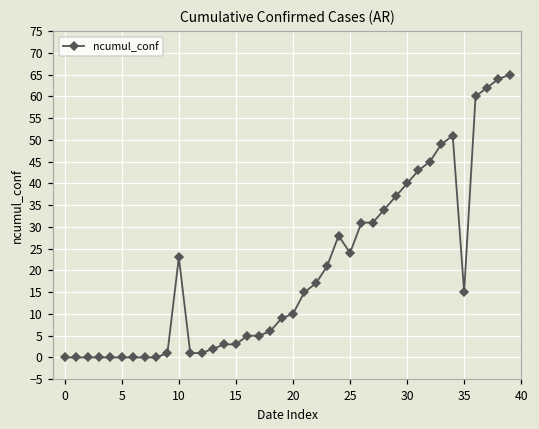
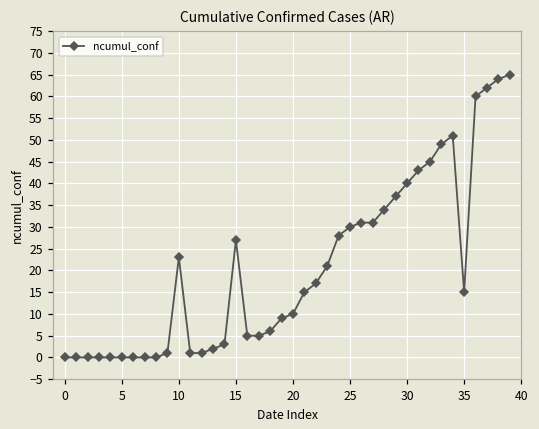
  {
    "0": 0,
    "5": 0,
    "10": 23,
-   "15": 3,
+   "15": 27,
    "20": 10,
-   "25": 24,
+   "25": 30,
    "30": 40,
    "35": 15
  }
